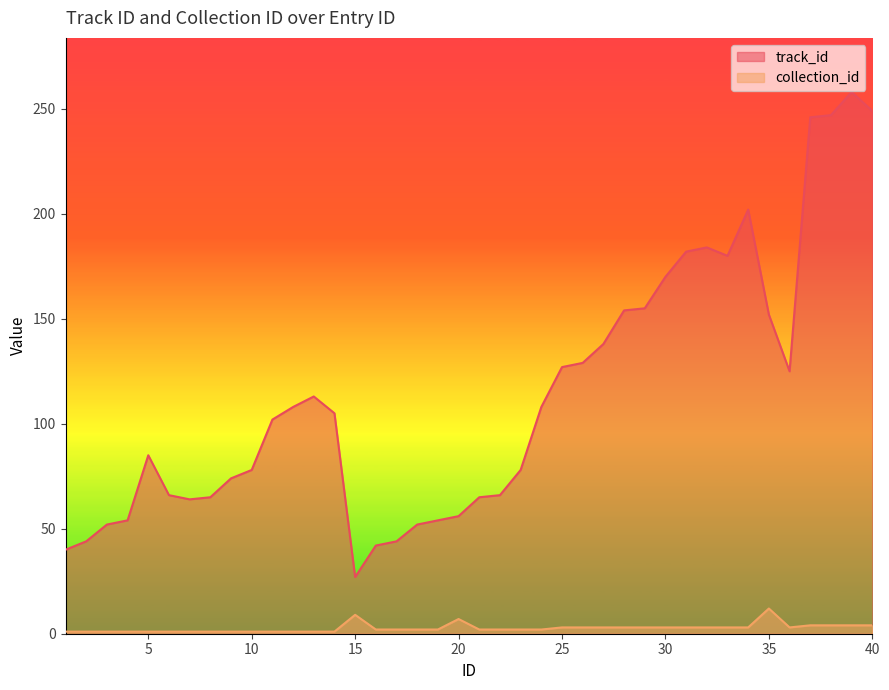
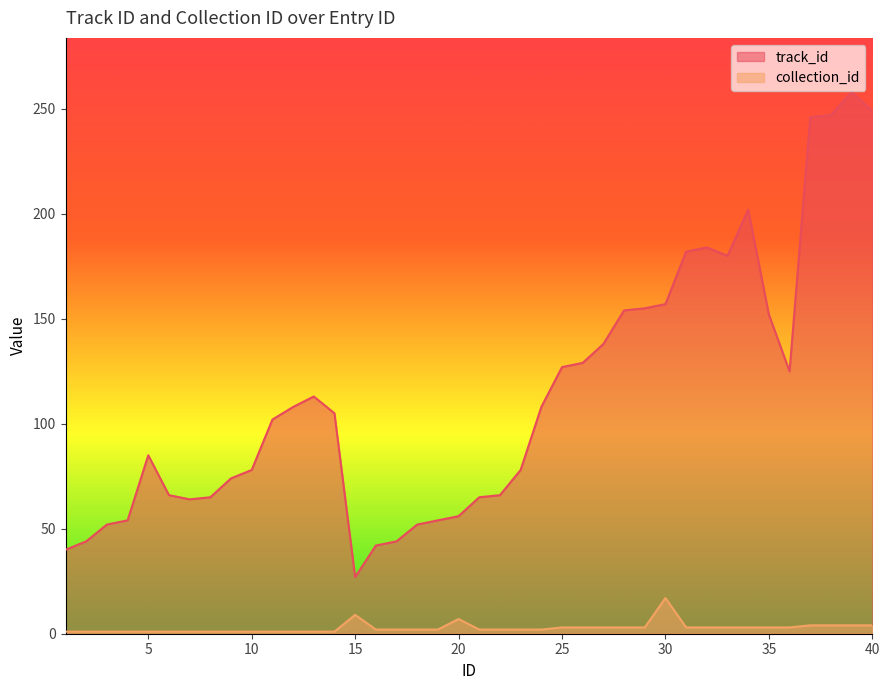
  {
    "track_id": {
      "5": 85,
      "10": 78,
      "15": 27,
      "20": 56,
      "25": 127,
-     "30": 170,
+     "30": 157,
      "35": 152,
      "40": 249
    },
    "collection_id": {
      "5": 1,
      "10": 1,
      "15": 9,
      "20": 7,
      "25": 3,
-     "30": 3,
-     "35": 12,
+     "30": 17,
+     "35": 3,
      "40": 4
    }
  }
